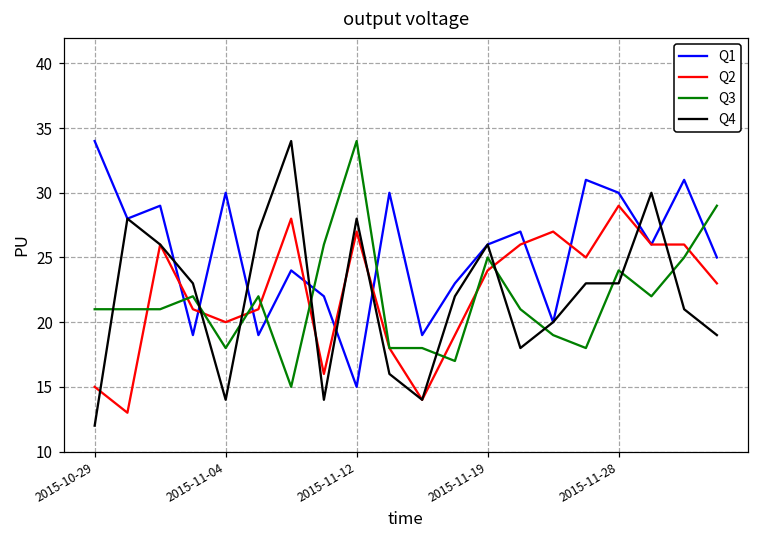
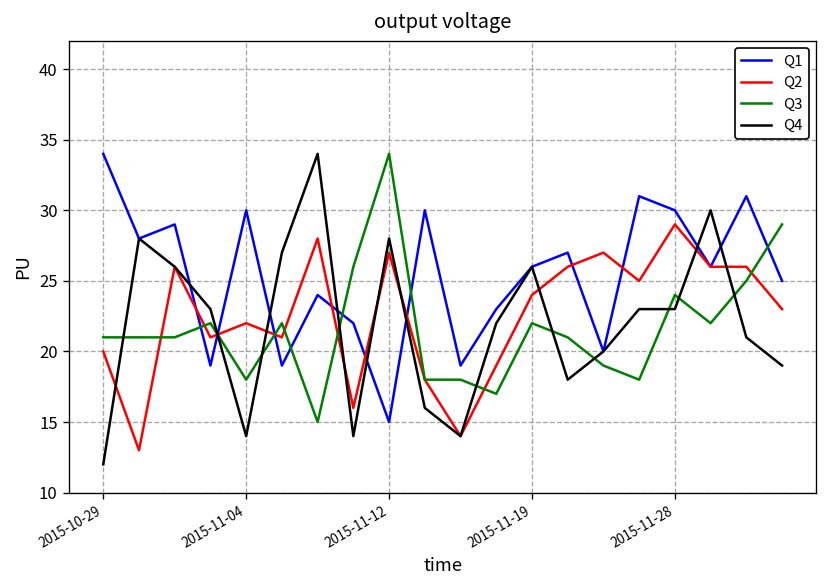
  {
    "Q1": {
      "2015-10-29": 34,
      "2015-11-04": 30,
      "2015-11-12": 15,
      "2015-11-28": 30
    },
    "Q2": {
-     "2015-10-29": 15,
-     "2015-11-04": 20,
+     "2015-10-29": 20,
+     "2015-11-04": 22,
      "2015-11-12": 27,
      "2015-11-19": 24,
      "2015-11-28": 29
    },
    "Q3": {
      "2015-10-29": 21,
      "2015-11-04": 18,
      "2015-11-12": 34,
-     "2015-11-19": 25,
+     "2015-11-19": 22,
      "2015-11-28": 24
    },
    "Q4": {
      "2015-10-29": 12,
      "2015-11-04": 14,
      "2015-11-12": 28,
      "2015-11-28": 23
    }
  }
